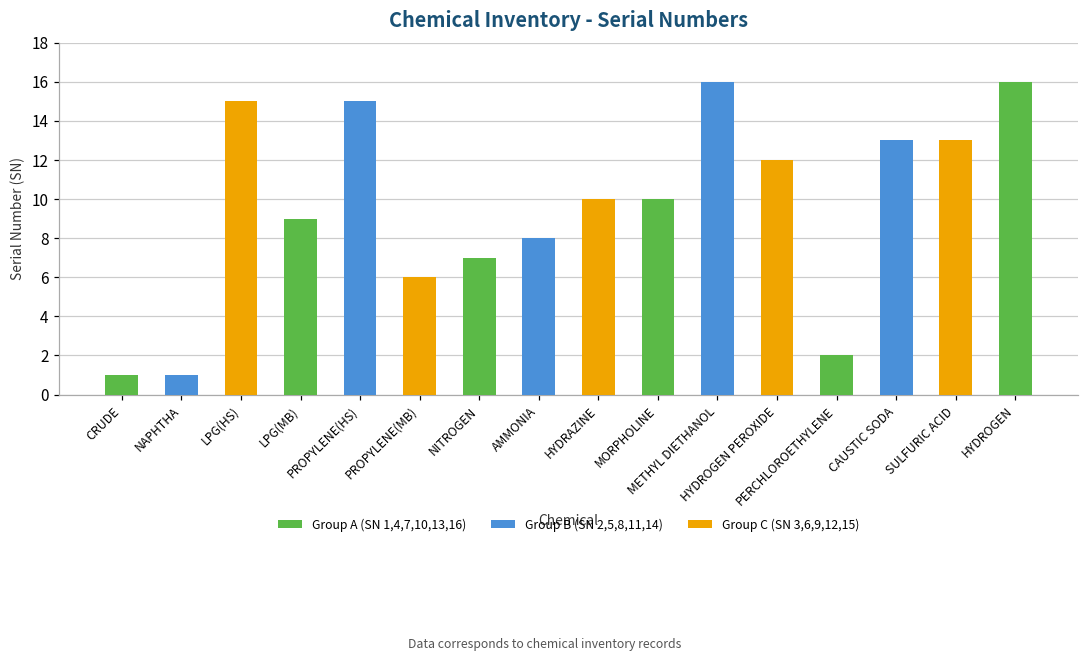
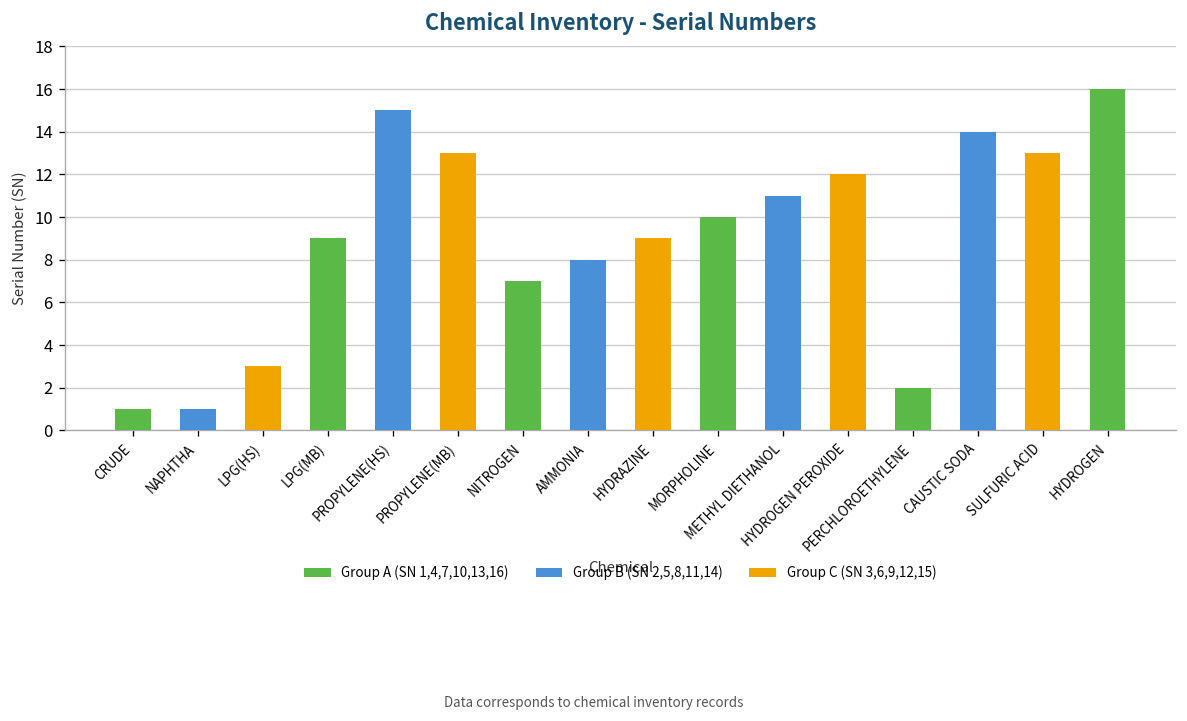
  {
    "CRUDE": 1,
    "NAPHTHA": 1,
-   "LPG(HS)": 15,
+   "LPG(HS)": 3,
    "LPG(MB)": 9,
    "PROPYLENE(HS)": 15,
-   "PROPYLENE(MB)": 6,
+   "PROPYLENE(MB)": 13,
    "NITROGEN": 7,
    "AMMONIA": 8,
-   "HYDRAZINE": 10,
+   "HYDRAZINE": 9,
    "MORPHOLINE": 10,
-   "METHYL DIETHANOL": 16,
+   "METHYL DIETHANOL": 11,
    "HYDROGEN PEROXIDE": 12,
    "PERCHLOROETHYLENE": 2,
-   "CAUSTIC SODA": 13,
+   "CAUSTIC SODA": 14,
    "SULFURIC ACID": 13,
    "HYDROGEN": 16
  }
